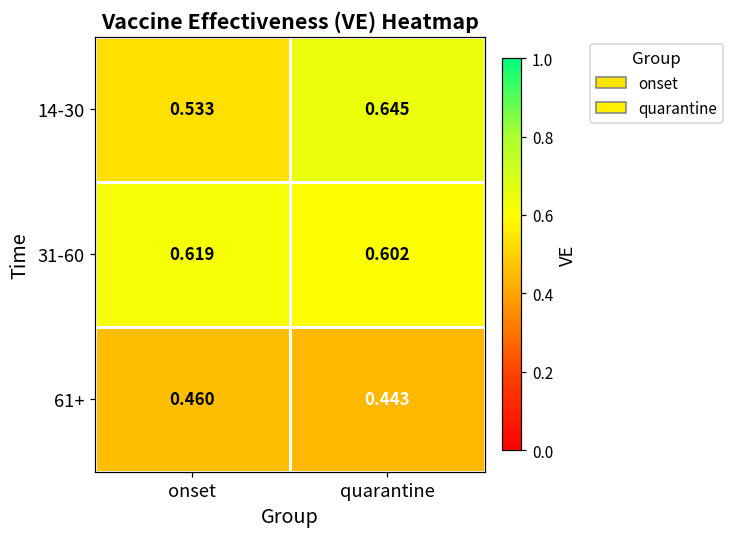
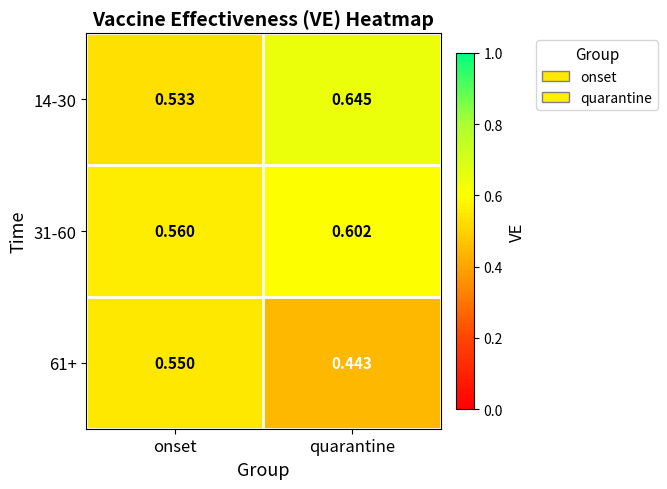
  {
    "14-30": {
      "onset": 0.533,
      "quarantine": 0.645
    },
    "31-60": {
-     "onset": 0.619,
+     "onset": 0.560,
      "quarantine": 0.602
    },
    "61+": {
-     "onset": 0.460,
+     "onset": 0.550,
      "quarantine": 0.443
    }
  }
